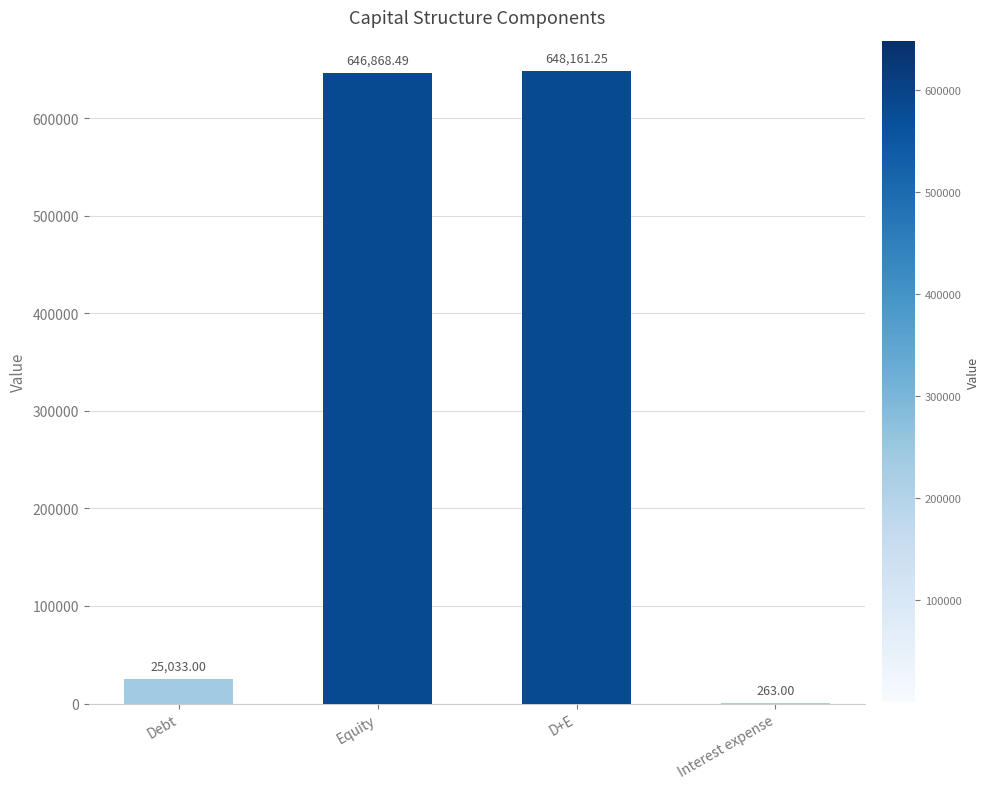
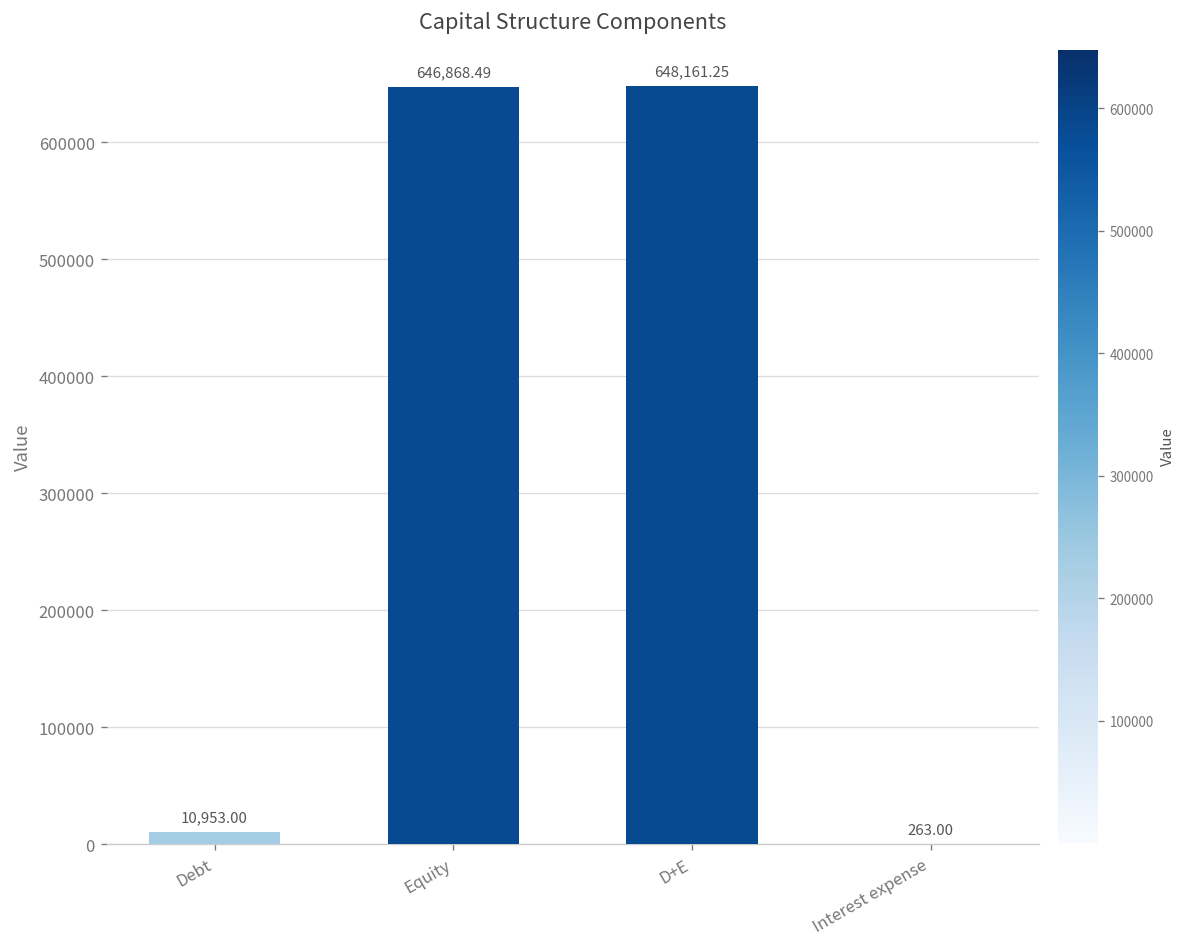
  {
-   "Debt": "25,033.00",
+   "Debt": "10,953.00",
    "Equity": "646,868.49",
    "D+E": "648,161.25",
    "Interest expense": "263.00"
  }
